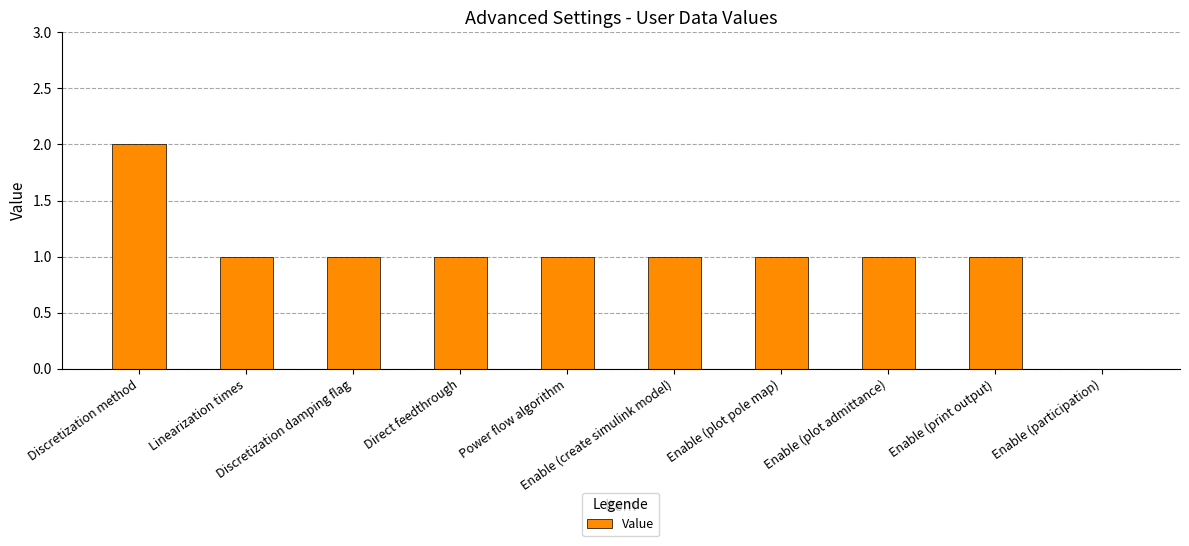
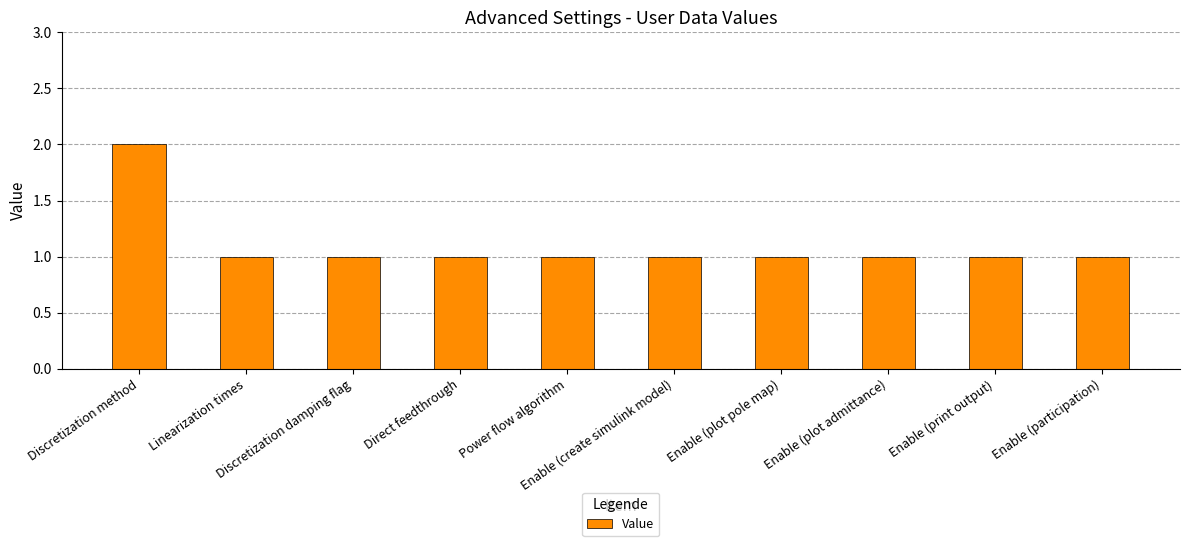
  {
    "Discretization method": 2,
    "Linearization times": 1,
    "Discretization damping flag": 1,
    "Direct feedthrough": 1,
    "Power flow algorithm": 1,
    "Enable (create simulink model)": 1,
    "Enable (plot pole map)": 1,
    "Enable (plot admittance)": 1,
    "Enable (print output)": 1,
-   "Enable (participation)": 0
+   "Enable (participation)": 1
  }
